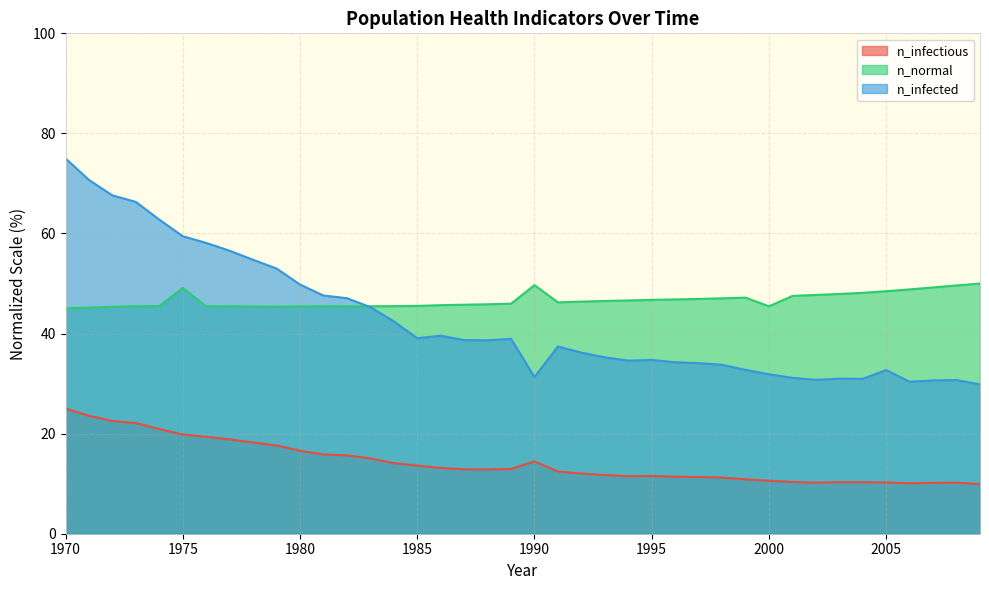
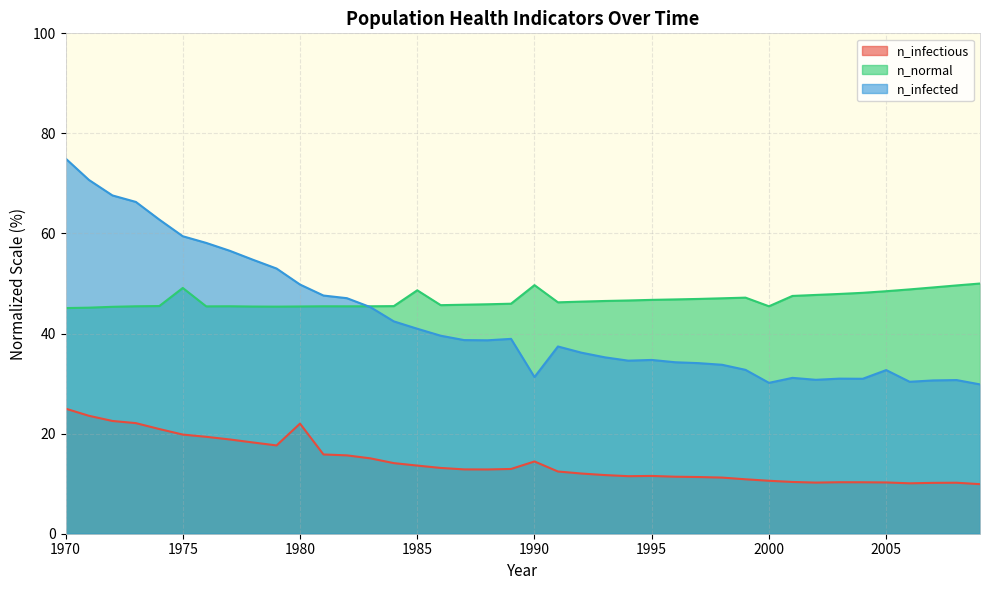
  {
    "n_infectious": {
      "1970": 25,
      "1975": 20,
-     "1980": 17,
+     "1980": 22,
      "1985": 14,
      "1990": 14,
      "1995": 12,
      "2000": 11,
      "2005": 10
    },
    "n_normal": {
      "1970": 45,
      "1975": 49,
      "1980": 45,
-     "1985": 46,
+     "1985": 49,
      "1990": 50,
      "1995": 47,
      "2000": 45,
      "2005": 48
    },
    "n_infected": {
      "1970": 75,
      "1975": 59,
      "1980": 50,
-     "1985": 39,
+     "1985": 41,
      "1990": 31,
      "1995": 35,
-     "2000": 32,
+     "2000": 30,
      "2005": 33
    }
  }
